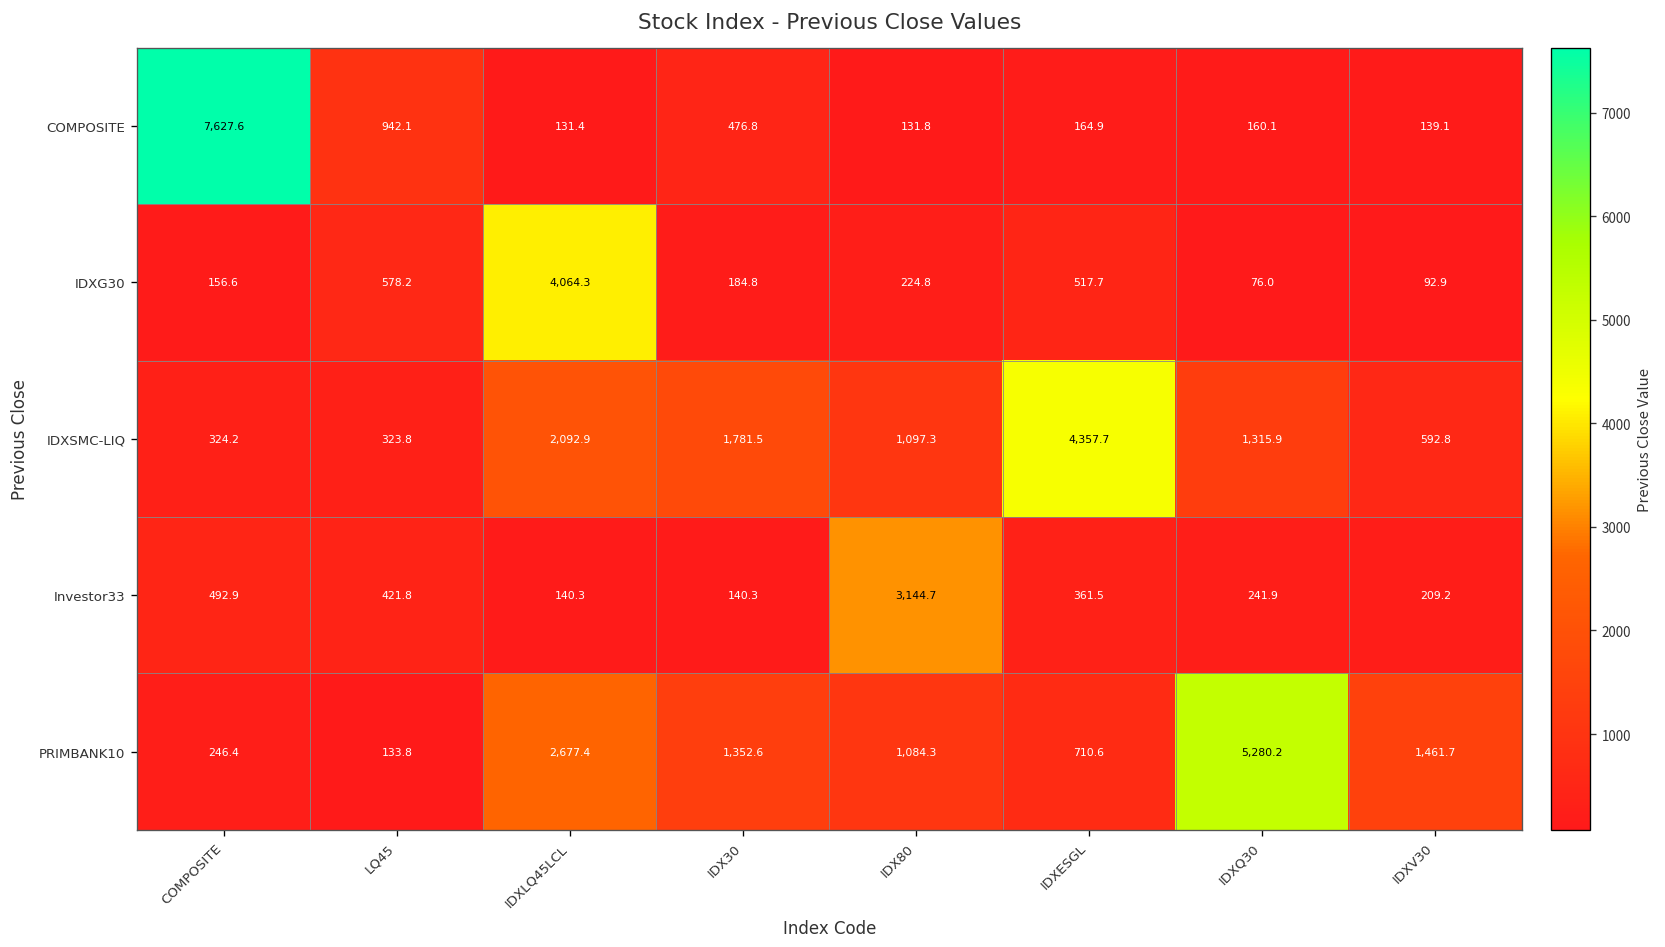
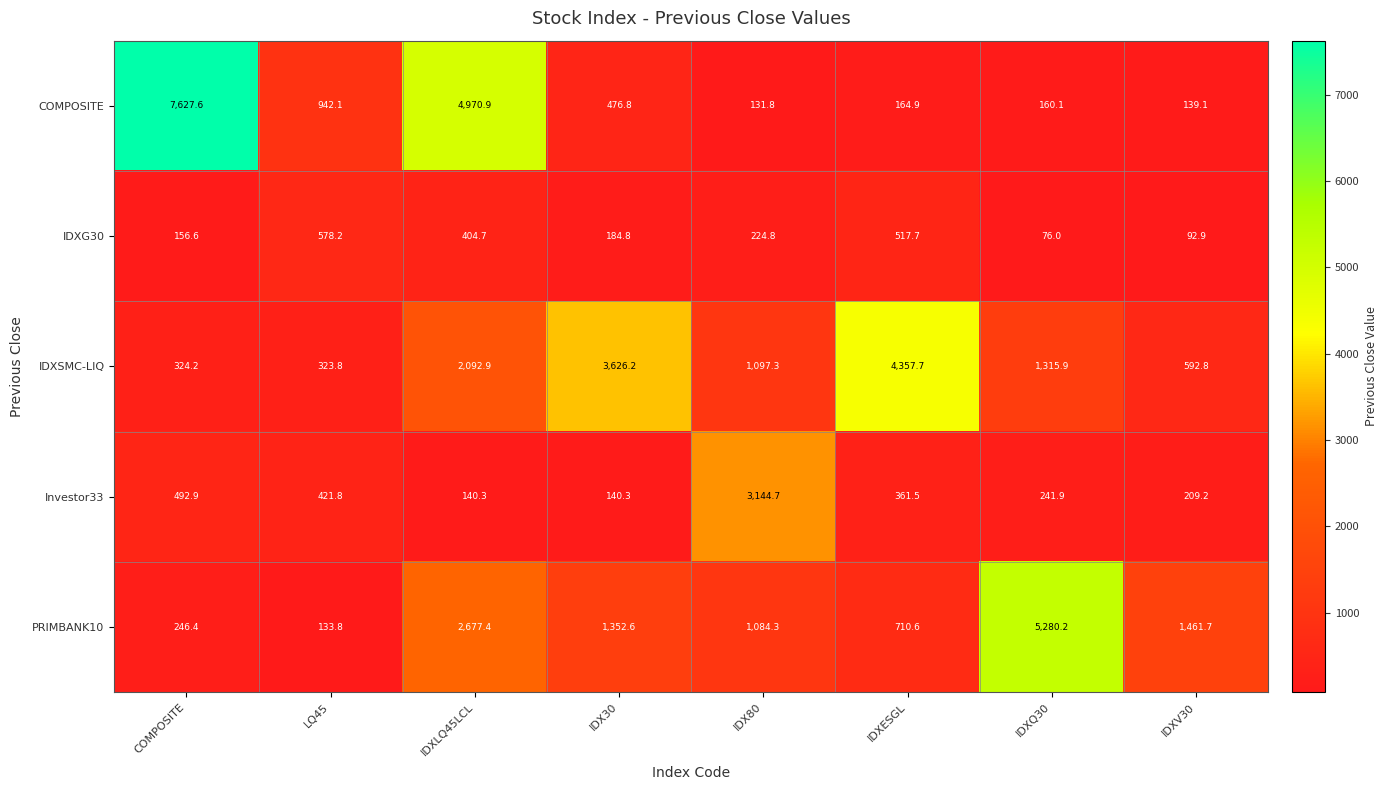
  {
    "COMPOSITE": {
      "COMPOSITE": "7,627.6",
      "LQ45": "942.1",
-     "IDXLQ45LCL": "131.4",
+     "IDXLQ45LCL": "4,970.9",
      "IDX30": "476.8",
      "IDX80": "131.8",
      "IDXESGL": "164.9",
      "IDXQ30": "160.1",
      "IDXV30": "139.1"
    },
    "IDXG30": {
      "COMPOSITE": "156.6",
      "LQ45": "578.2",
-     "IDXLQ45LCL": "4,064.3",
+     "IDXLQ45LCL": "404.7",
      "IDX30": "184.8",
      "IDX80": "224.8",
      "IDXESGL": "517.7",
      "IDXQ30": "76.0",
      "IDXV30": "92.9"
    },
    "IDXSMC-LIQ": {
      "COMPOSITE": "324.2",
      "LQ45": "323.8",
      "IDXLQ45LCL": "2,092.9",
-     "IDX30": "1,781.5",
+     "IDX30": "3,626.2",
      "IDX80": "1,097.3",
      "IDXESGL": "4,357.7",
      "IDXQ30": "1,315.9",
      "IDXV30": "592.8"
    },
    "Investor33": {
      "COMPOSITE": "492.9",
      "LQ45": "421.8",
      "IDXLQ45LCL": "140.3",
      "IDX30": "140.3",
      "IDX80": "3,144.7",
      "IDXESGL": "361.5",
      "IDXQ30": "241.9",
      "IDXV30": "209.2"
    },
    "PRIMBANK10": {
      "COMPOSITE": "246.4",
      "LQ45": "133.8",
      "IDXLQ45LCL": "2,677.4",
      "IDX30": "1,352.6",
      "IDX80": "1,084.3",
      "IDXESGL": "710.6",
      "IDXQ30": "5,280.2",
      "IDXV30": "1,461.7"
    }
  }
